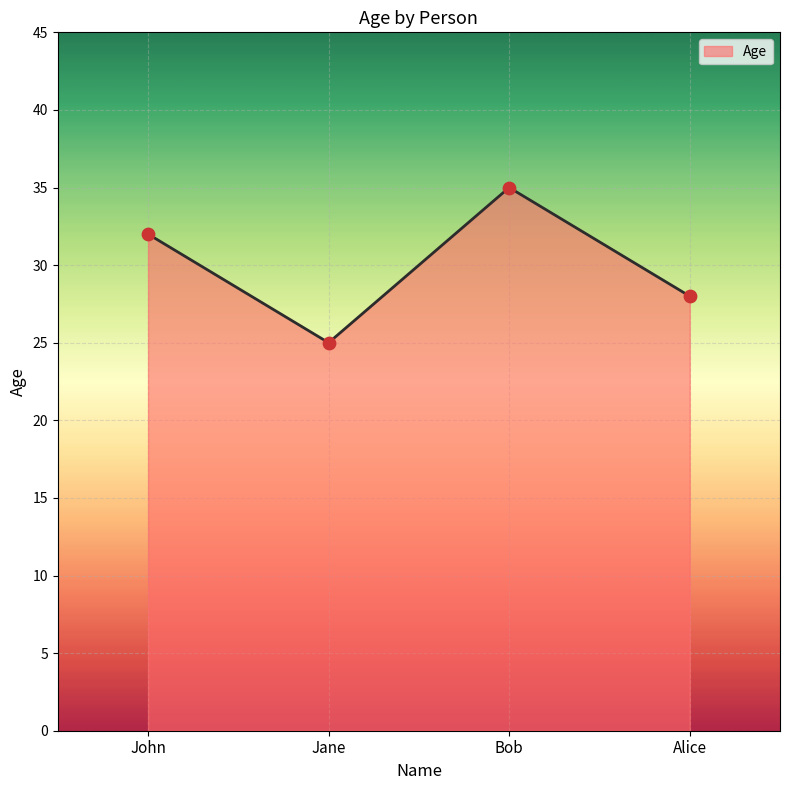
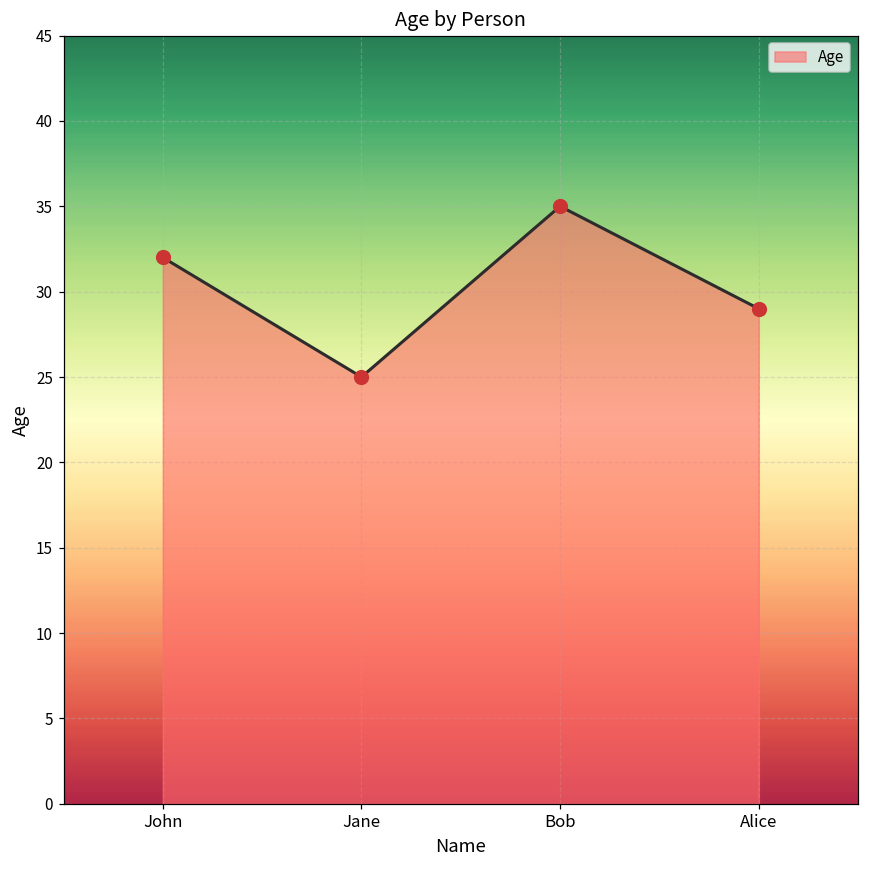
  {
    "John": 32,
    "Jane": 25,
    "Bob": 35,
-   "Alice": 28
+   "Alice": 29
  }
